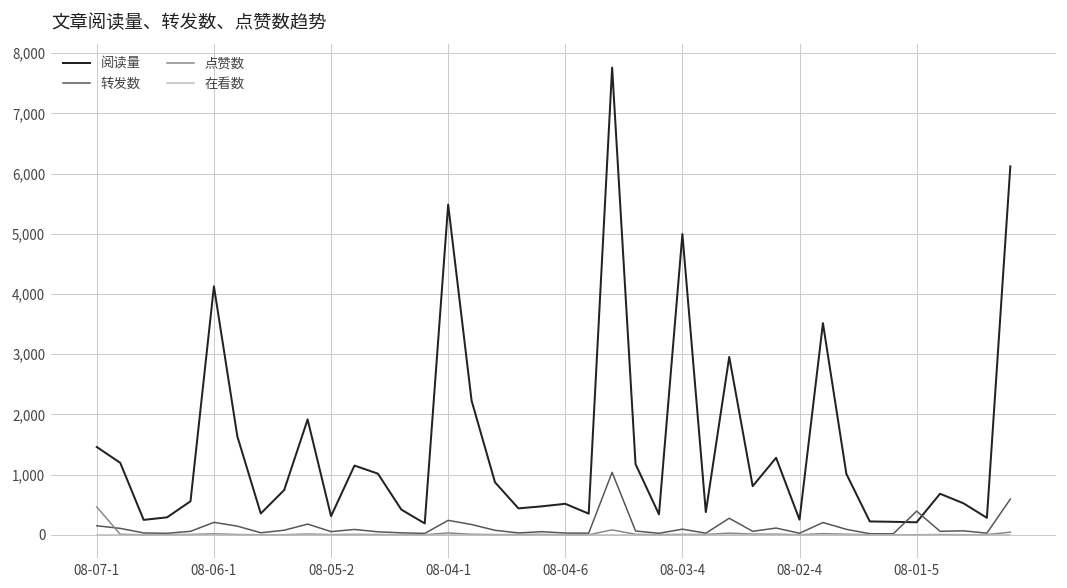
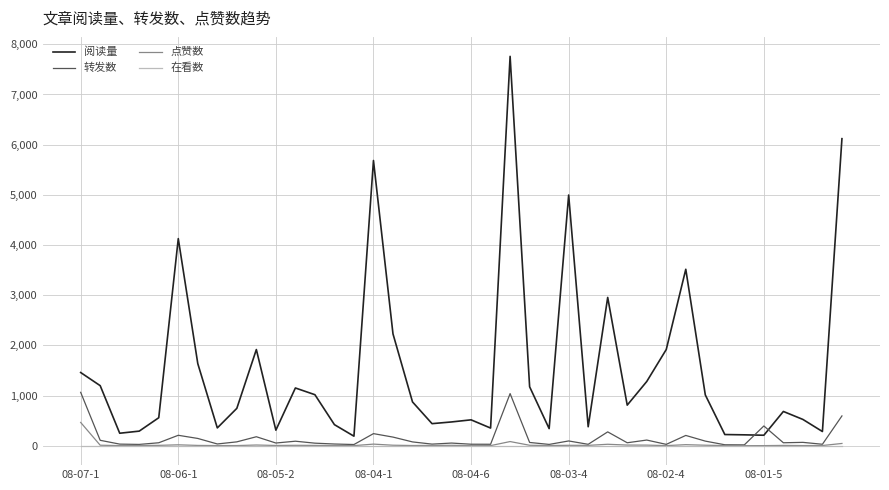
  {
    "阅读量": {
      "08-07-1": "1,500",
      "08-06-1": "4,100",
      "08-05-2": "300",
-     "08-04-1": "5,500",
+     "08-04-1": "5,700",
      "08-04-6": "500",
      "08-03-4": "5,000",
-     "08-02-4": "300",
+     "08-02-4": "1,900",
      "08-01-5": "200"
    },
    "转发数": {
-     "08-07-1": "200",
+     "08-07-1": "1,100",
      "08-06-1": "200",
      "08-04-1": "200",
      "08-03-4": "100",
      "08-01-5": "400"
    },
    "点赞数": {
      "08-07-1": "500"
    },
    "在看数": {
      "08-07-1": "0"
    }
  }
